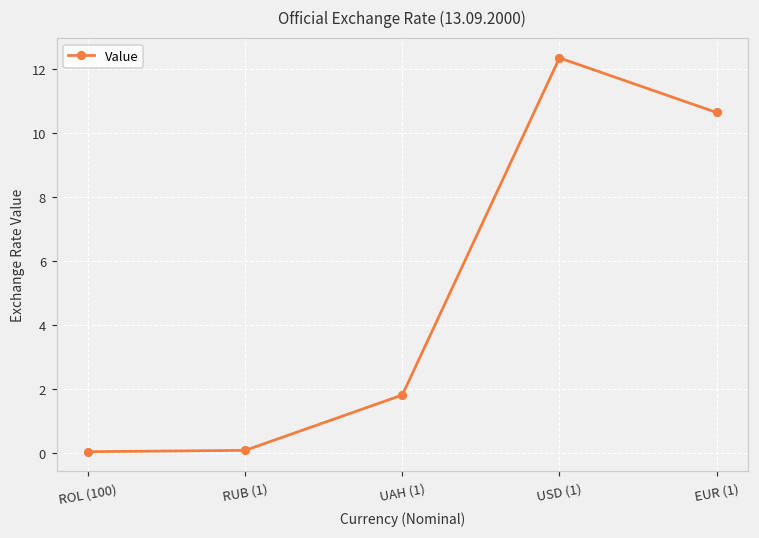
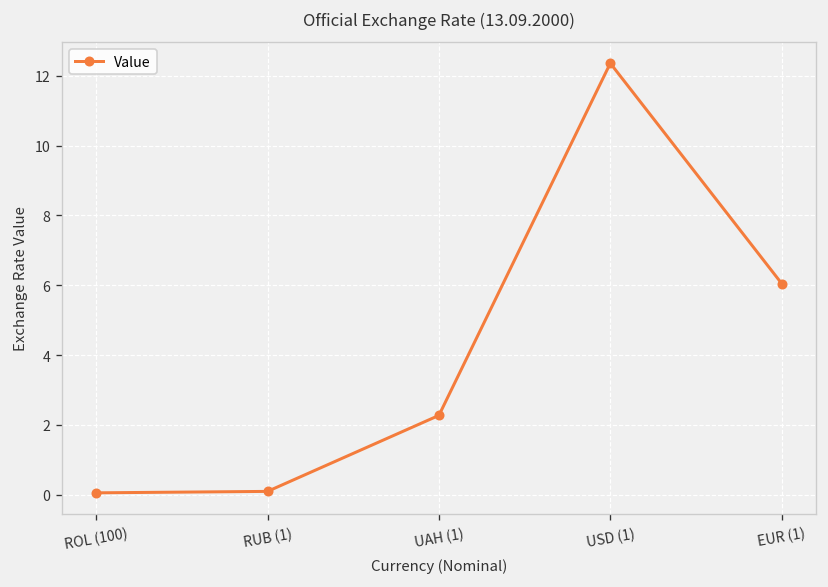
  {
    "ROL (100)": 0.1,
    "RUB (1)": 0.1,
-   "UAH (1)": 1.8,
+   "UAH (1)": 2.3,
    "USD (1)": 12.4,
-   "EUR (1)": 10.7
+   "EUR (1)": 6.0
  }
